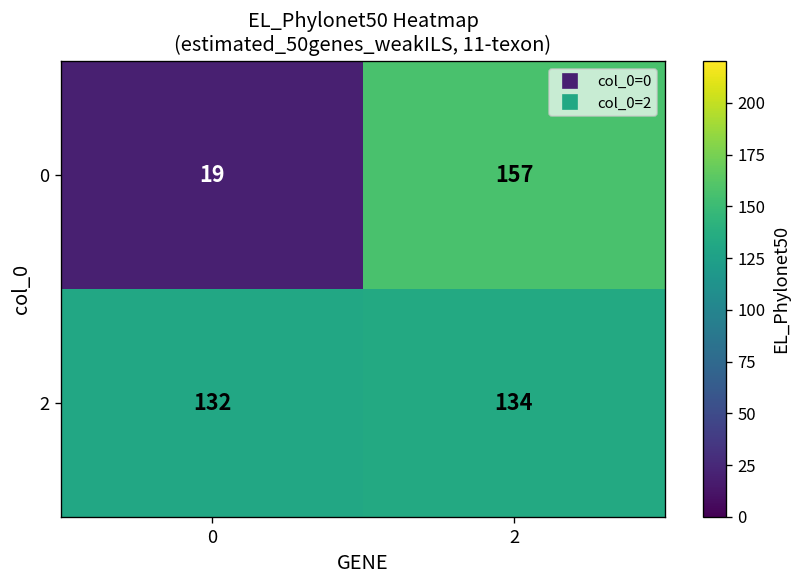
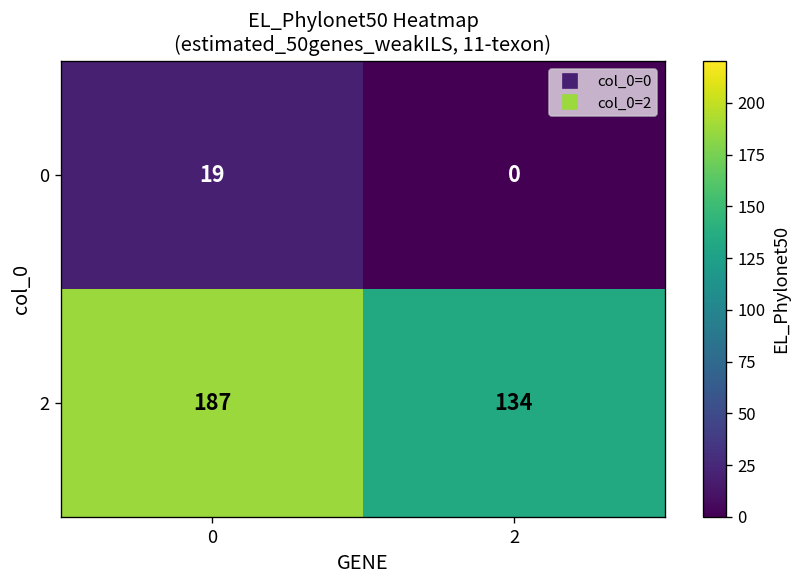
  {
    "0": {
      "0": 19,
-     "2": 157
+     "2": 0
    },
    "2": {
-     "0": 132,
+     "0": 187,
      "2": 134
    }
  }
